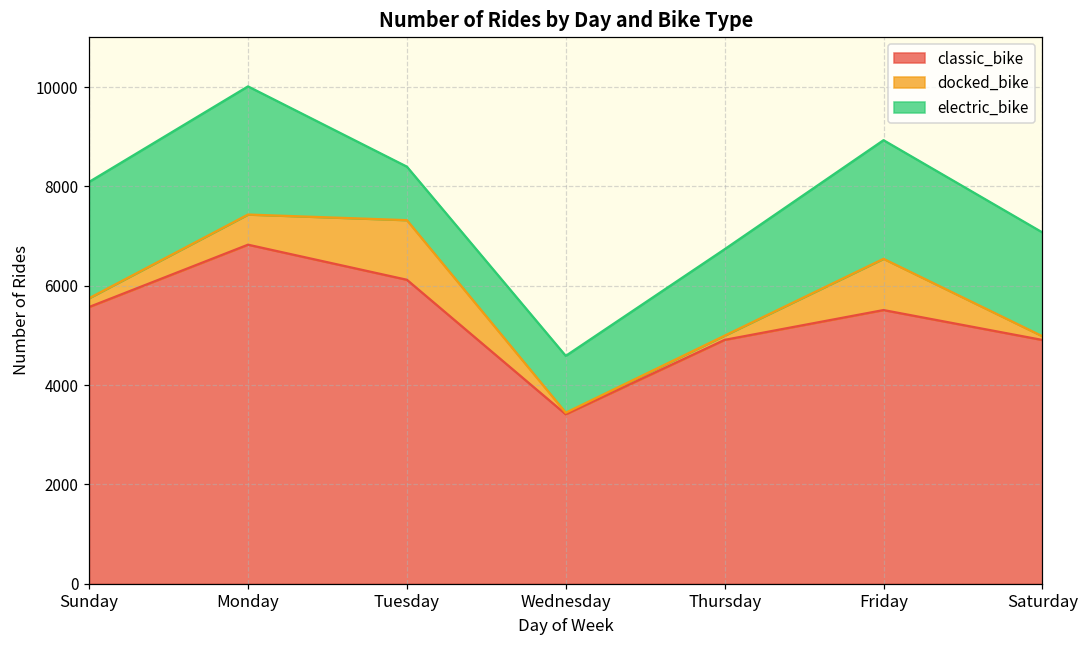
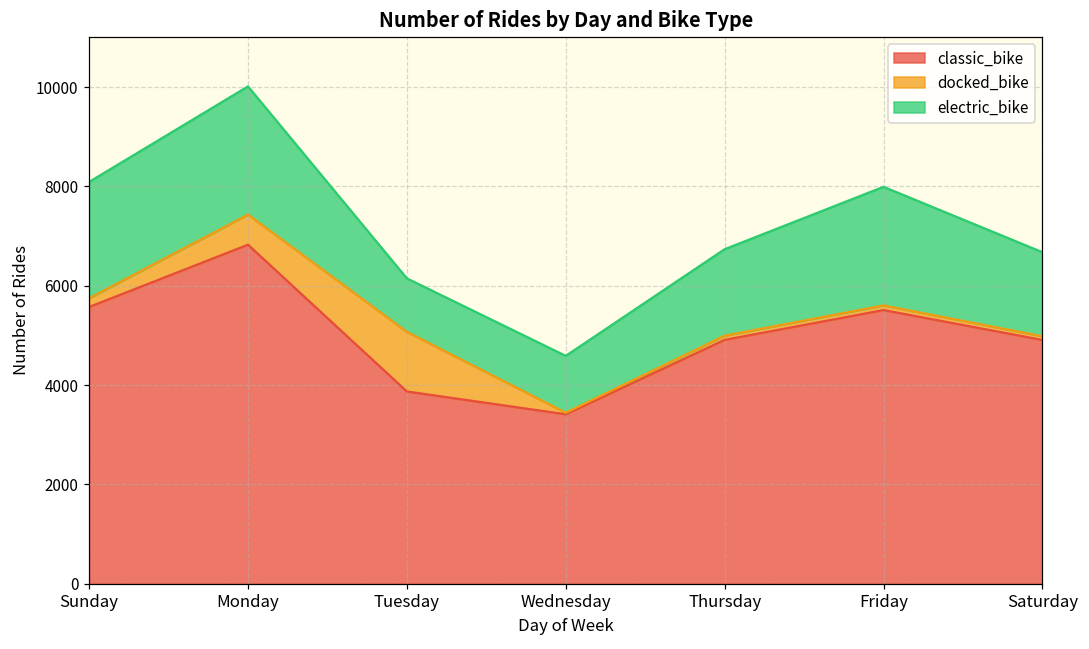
  {
    "classic_bike": {
      "Sunday": 5600,
      "Monday": 6800,
-     "Tuesday": 6100,
+     "Tuesday": 3900,
      "Thursday": 4900,
      "Friday": 5500,
      "Saturday": 4900
    },
    "docked_bike": {
      "Sunday": 200,
      "Monday": 600,
      "Tuesday": 1200,
      "Thursday": 100,
-     "Friday": 1000,
+     "Friday": 100,
      "Saturday": 100
    },
    "electric_bike": {
      "Sunday": 2300,
      "Monday": 2600,
      "Tuesday": 1100,
      "Wednesday": 1100,
      "Thursday": 1700,
      "Friday": 2400,
-     "Saturday": 2100
+     "Saturday": 1700
    }
  }
